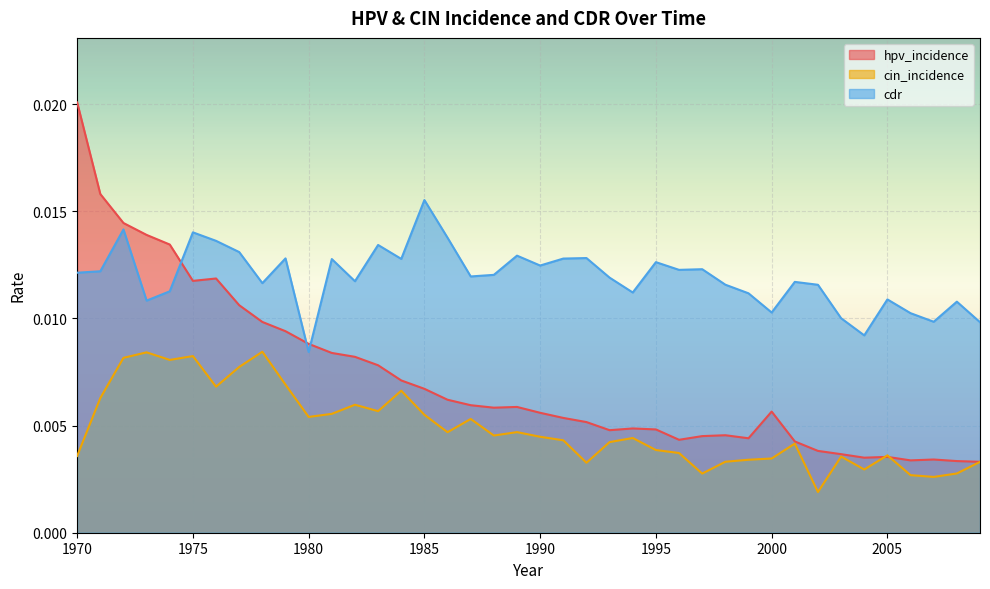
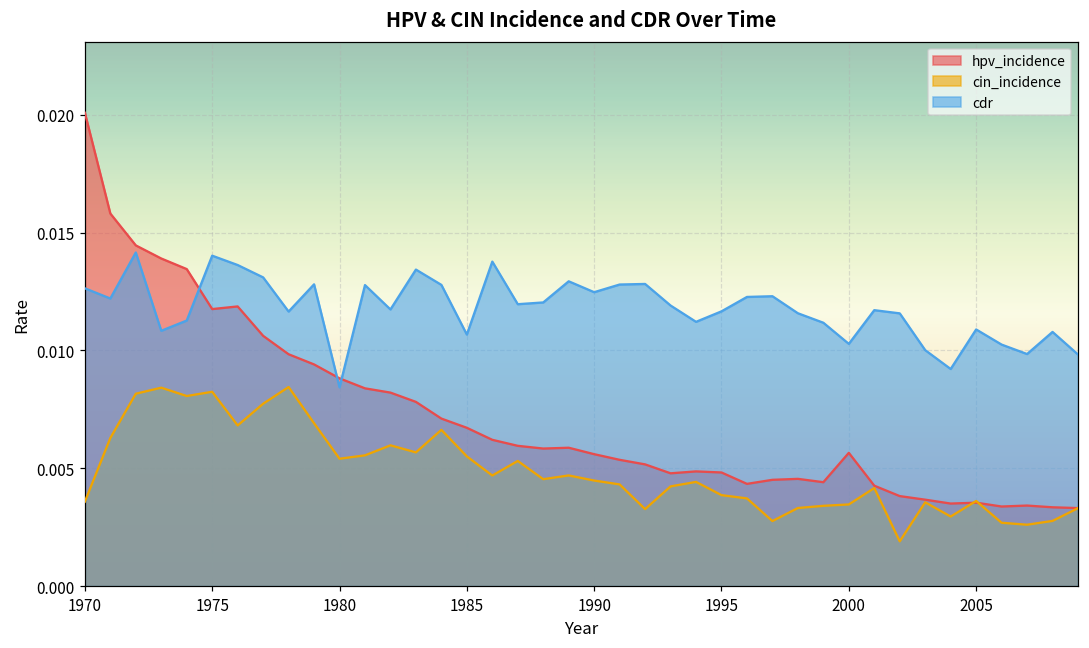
  {
    "hpv_incidence": {
      "1970": 0.0201,
      "1975": 0.0118,
      "1980": 0.0088,
      "1985": 0.0067,
      "1990": 0.0056,
      "1995": 0.0048,
      "2000": 0.0057
    },
    "cin_incidence": {
      "1970": 0.0036,
      "1975": 0.0082,
      "1980": 0.0054,
      "1985": 0.0055,
      "1990": 0.0045,
      "1995": 0.0039,
      "2000": 0.0035
    },
    "cdr": {
-     "1970": 0.0121,
+     "1970": 0.0126,
      "1975": 0.0140,
      "1980": 0.0084,
-     "1985": 0.0155,
+     "1985": 0.0107,
      "1990": 0.0125,
-     "1995": 0.0126,
+     "1995": 0.0117,
      "2000": 0.0103,
      "2005": 0.0109
    }
  }
